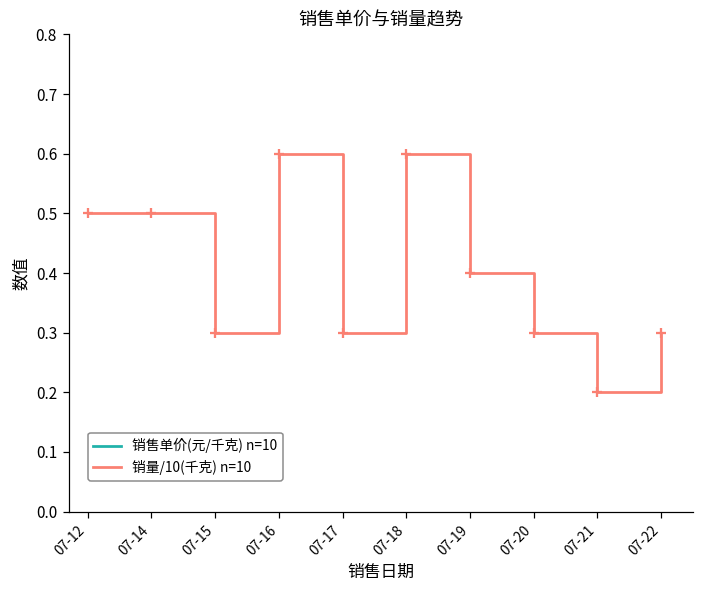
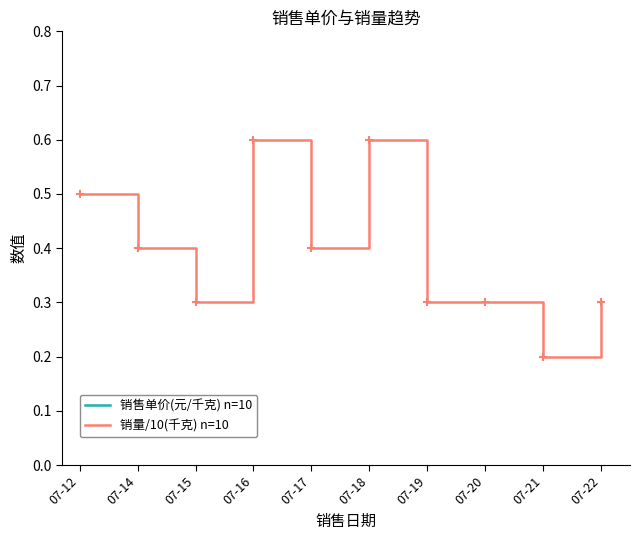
  {
    "销量/10(千克) n=10": {
      "07-12": 0.50,
-     "07-14": 0.50,
+     "07-14": 0.40,
      "07-15": 0.30,
      "07-16": 0.60,
-     "07-17": 0.30,
+     "07-17": 0.40,
      "07-18": 0.60,
-     "07-19": 0.40,
+     "07-19": 0.30,
      "07-20": 0.30,
      "07-21": 0.20,
      "07-22": 0.30
    }
  }
